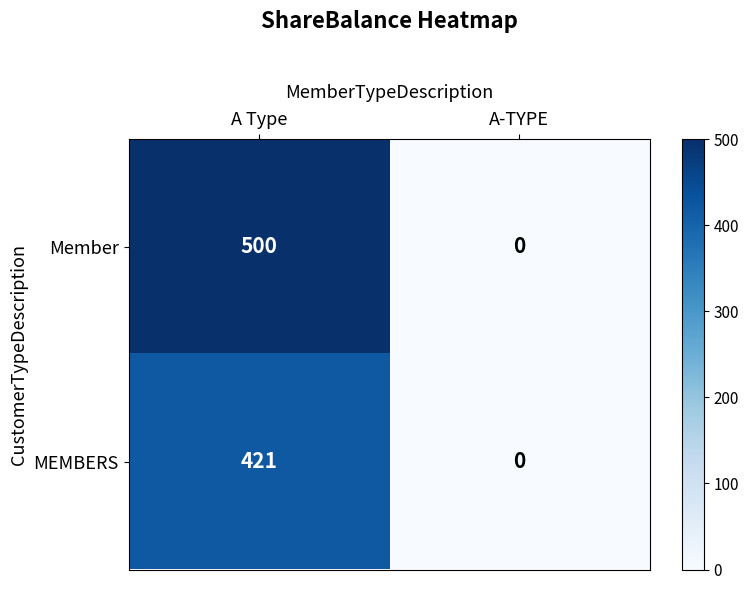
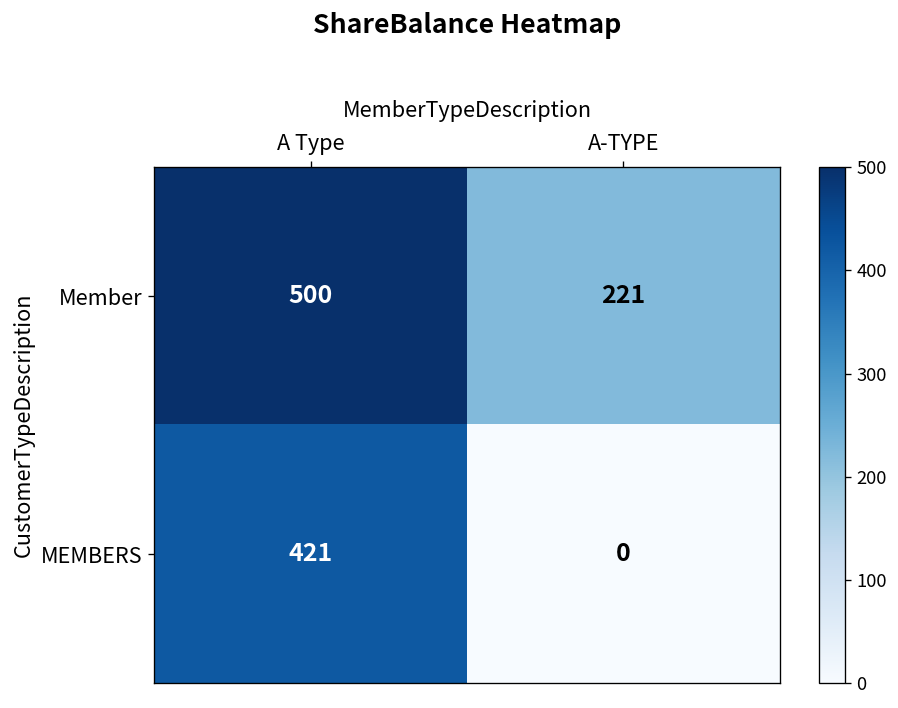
  {
    "Member": {
      "A Type": 500,
-     "A-TYPE": 0
+     "A-TYPE": 221
    },
    "MEMBERS": {
      "A Type": 421,
      "A-TYPE": 0
    }
  }
